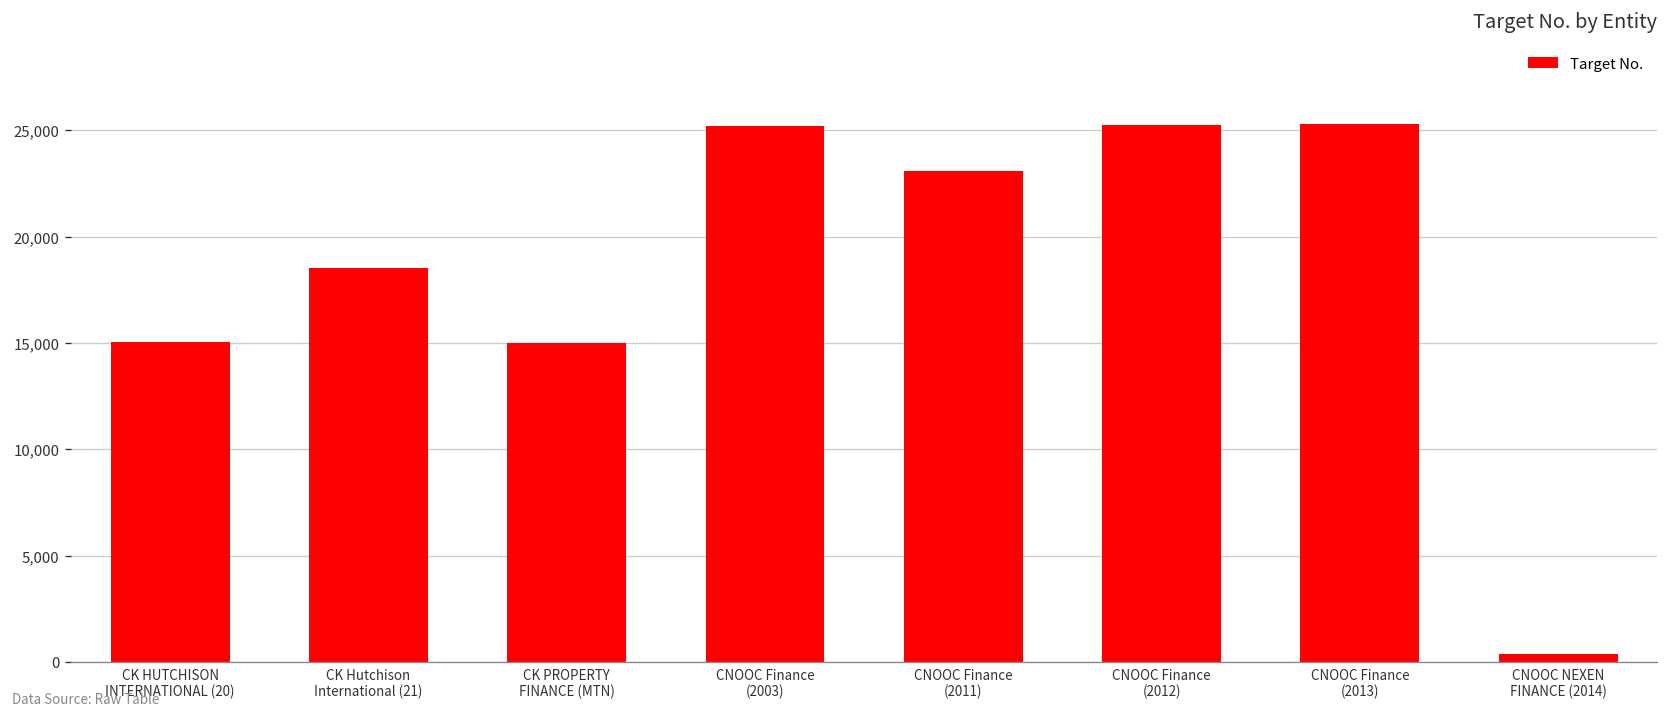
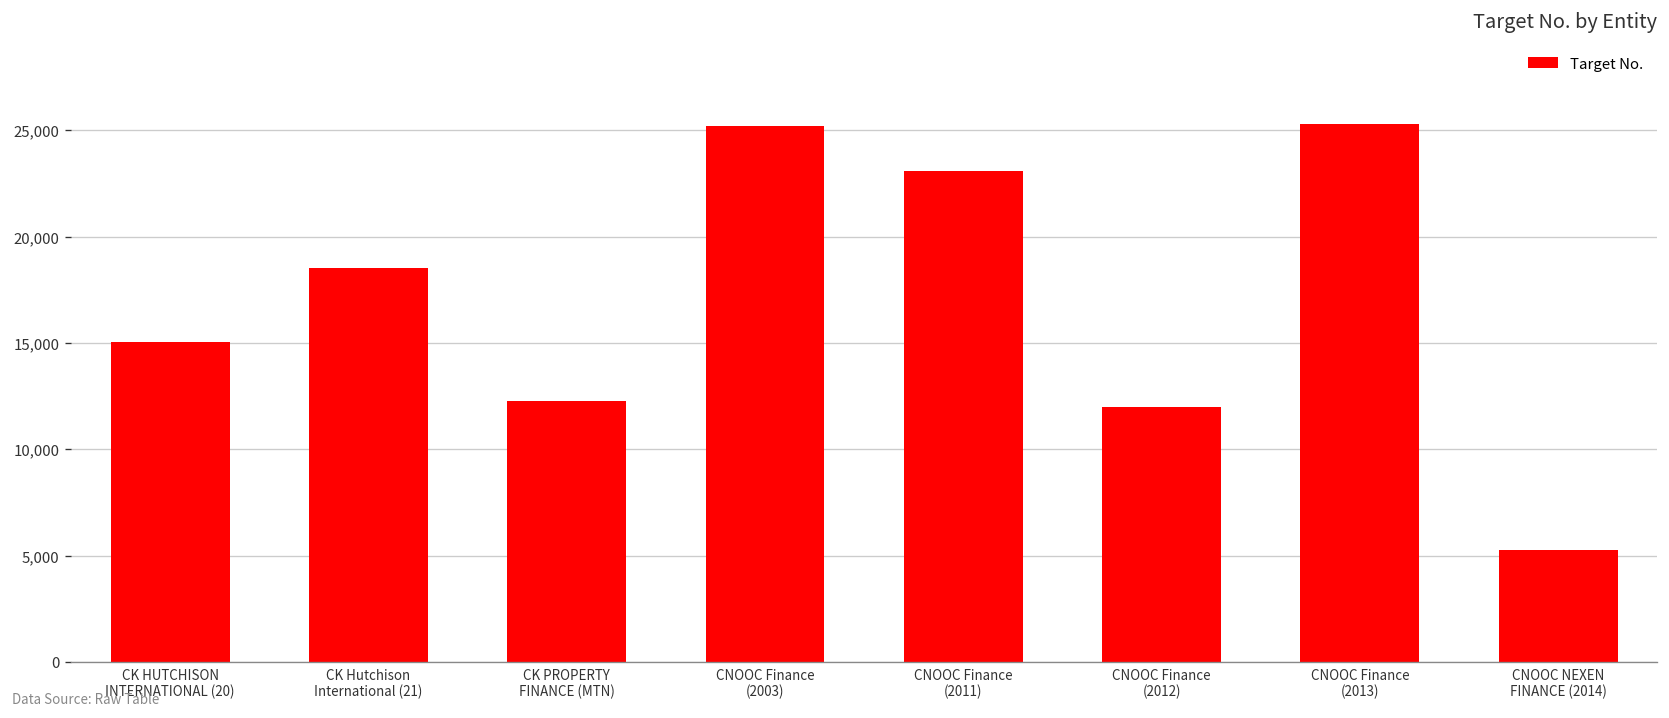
  {
    "CK HUTCHISON INTERNATIONAL (20)": "15,000",
    "CK Hutchison International (21)": "18,500",
-   "CK PROPERTY FINANCE (MTN)": "15,000",
+   "CK PROPERTY FINANCE (MTN)": "12,300",
    "CNOOC Finance (2003)": "25,200",
    "CNOOC Finance (2011)": "23,100",
-   "CNOOC Finance (2012)": "25,300",
+   "CNOOC Finance (2012)": "12,000",
    "CNOOC Finance (2013)": "25,300",
-   "CNOOC NEXEN FINANCE (2014)": "400"
+   "CNOOC NEXEN FINANCE (2014)": "5,300"
  }
